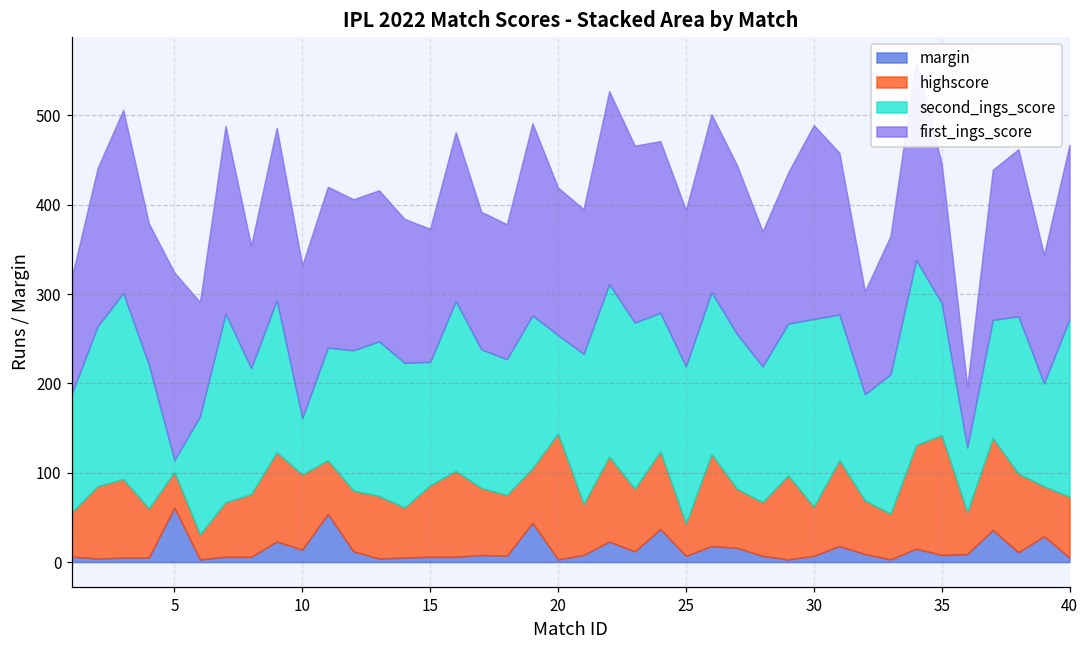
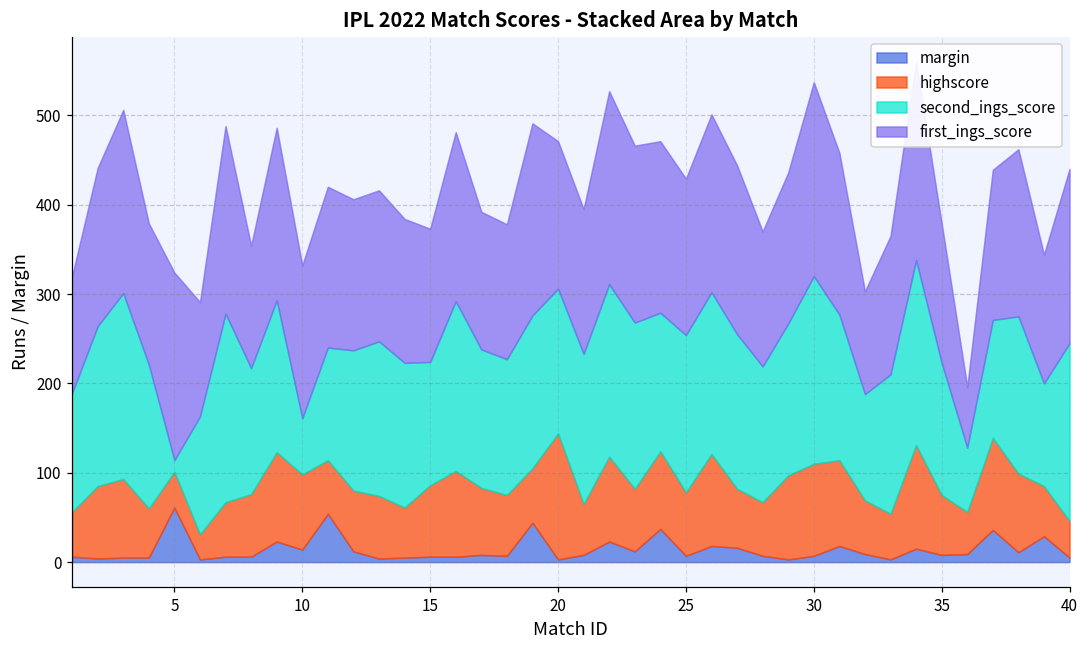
  {
    "highscore": {
      "5": 40,
      "10": 80,
      "15": 80,
      "20": 140,
-     "25": 40,
-     "30": 60,
-     "35": 130,
-     "40": 70
+     "25": 70,
+     "30": 100,
+     "35": 70,
+     "40": 40
    },
    "second_ings_score": {
      "5": 10,
      "10": 60,
      "15": 140,
-     "20": 110,
+     "20": 160,
      "25": 180,
      "30": 210,
      "35": 150,
      "40": 200
    }
  }
